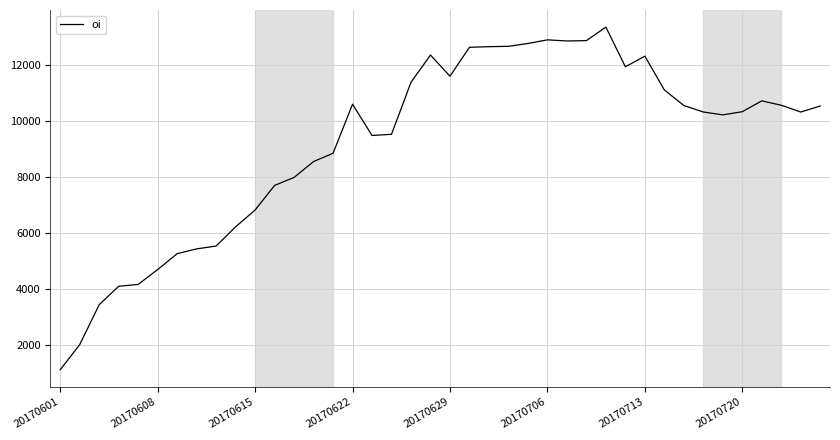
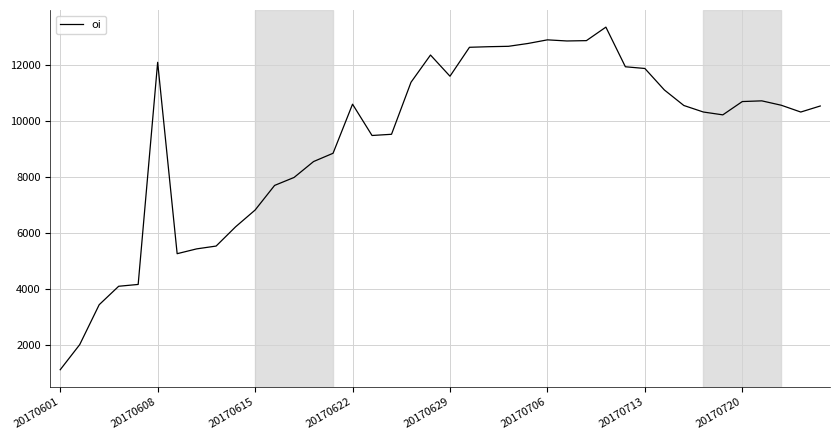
  {
    "20170601": 1100,
-   "20170608": 4700,
+   "20170608": 12100,
    "20170615": 6800,
    "20170622": 10600,
    "20170629": 11600,
    "20170706": 12900,
-   "20170713": 12300,
-   "20170720": 10300
+   "20170713": 11900,
+   "20170720": 10700
  }
